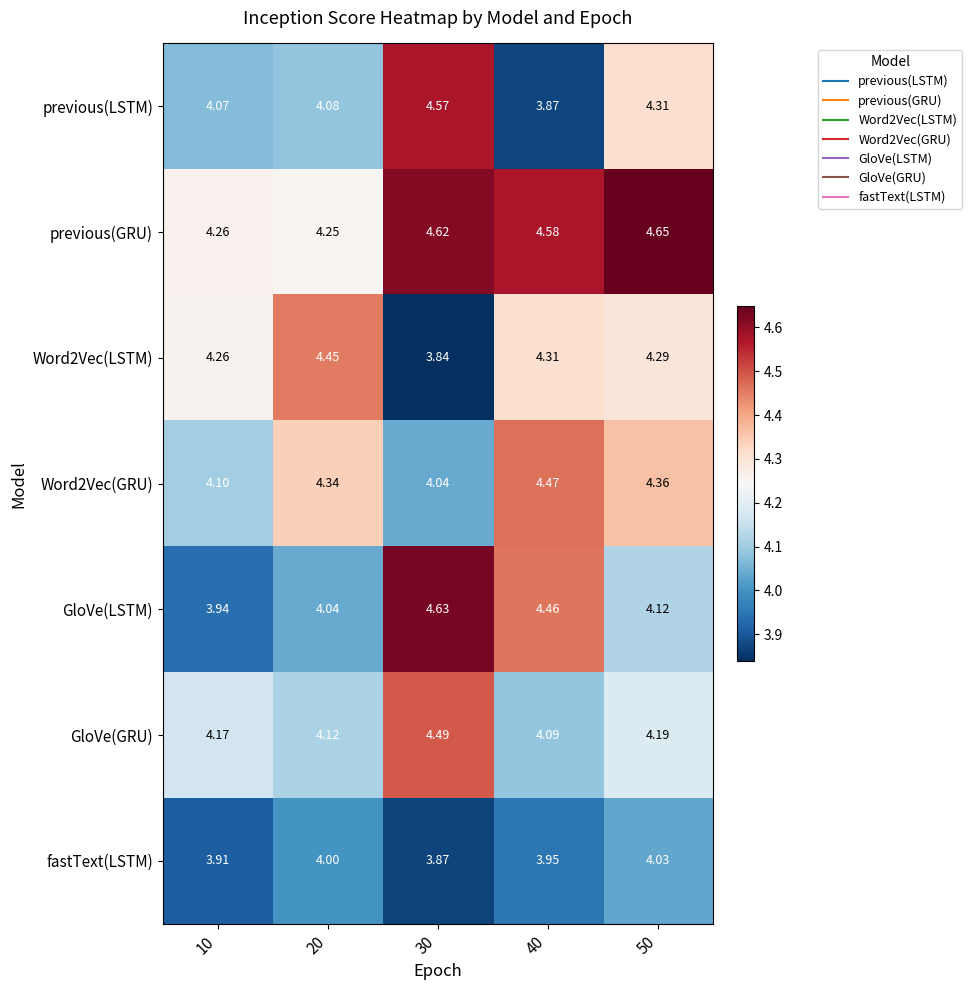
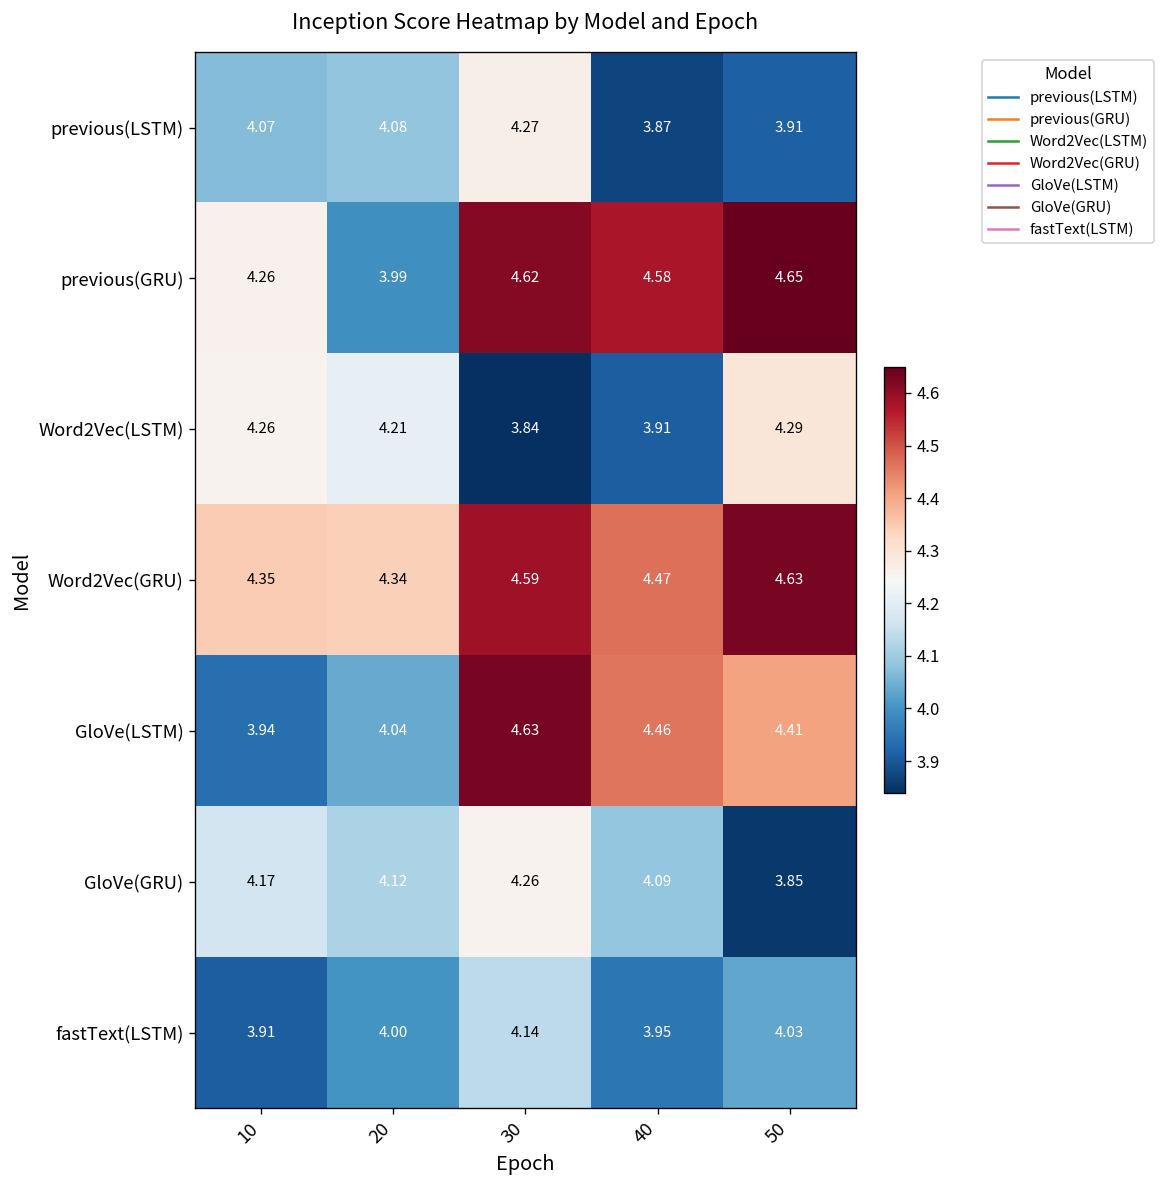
  {
    "previous(LSTM)": {
      "10": 4.07,
      "20": 4.08,
-     "30": 4.57,
+     "30": 4.27,
      "40": 3.87,
-     "50": 4.31
+     "50": 3.91
    },
    "previous(GRU)": {
      "10": 4.26,
-     "20": 4.25,
+     "20": 3.99,
      "30": 4.62,
      "40": 4.58,
      "50": 4.65
    },
    "Word2Vec(LSTM)": {
      "10": 4.26,
-     "20": 4.45,
+     "20": 4.21,
      "30": 3.84,
-     "40": 4.31,
+     "40": 3.91,
      "50": 4.29
    },
    "Word2Vec(GRU)": {
-     "10": 4.10,
+     "10": 4.35,
      "20": 4.34,
-     "30": 4.04,
+     "30": 4.59,
      "40": 4.47,
-     "50": 4.36
+     "50": 4.63
    },
    "GloVe(LSTM)": {
      "10": 3.94,
      "20": 4.04,
      "30": 4.63,
      "40": 4.46,
-     "50": 4.12
+     "50": 4.41
    },
    "GloVe(GRU)": {
      "10": 4.17,
      "20": 4.12,
-     "30": 4.49,
+     "30": 4.26,
      "40": 4.09,
-     "50": 4.19
+     "50": 3.85
    },
    "fastText(LSTM)": {
      "10": 3.91,
      "20": 4.00,
-     "30": 3.87,
+     "30": 4.14,
      "40": 3.95,
      "50": 4.03
    }
  }
